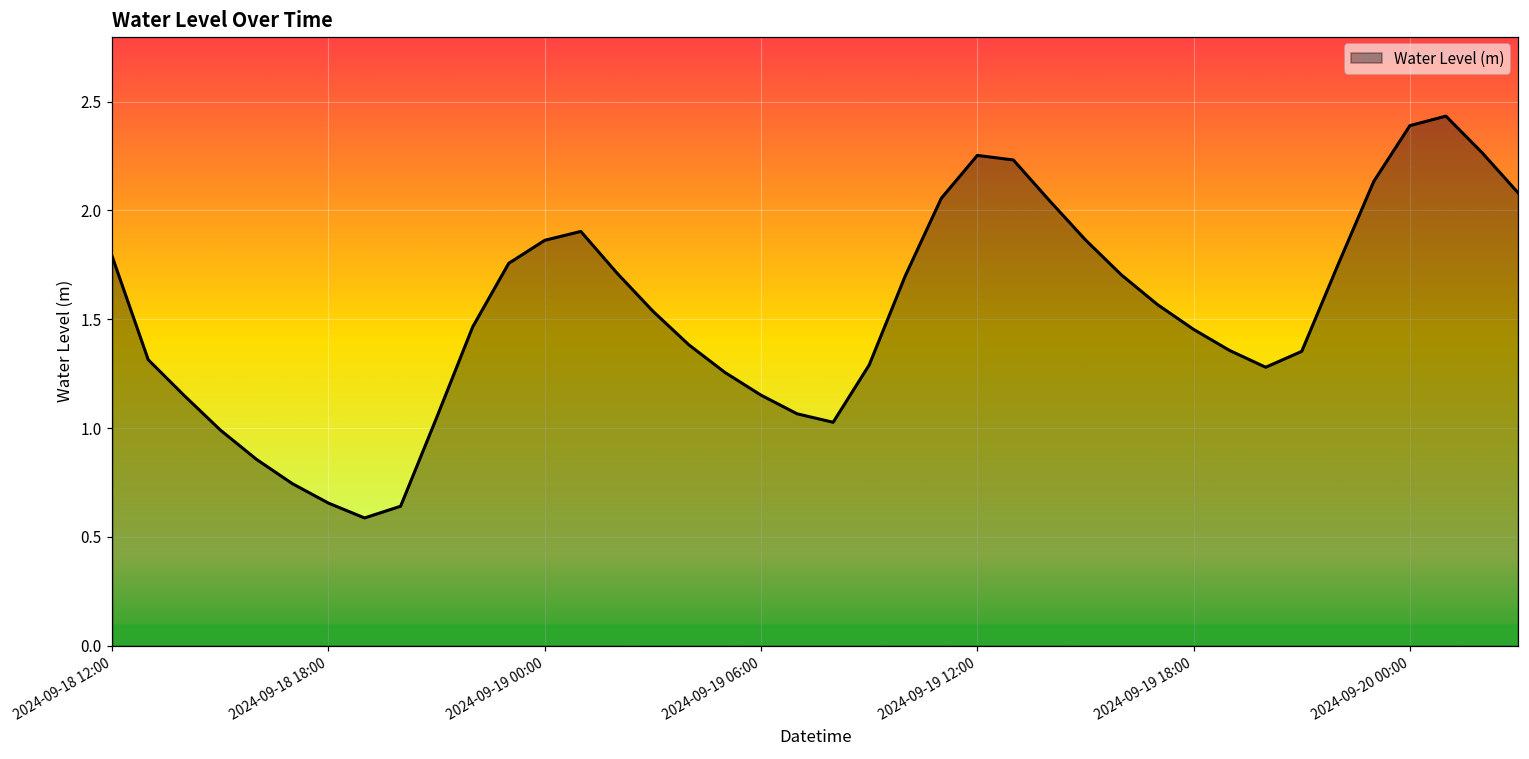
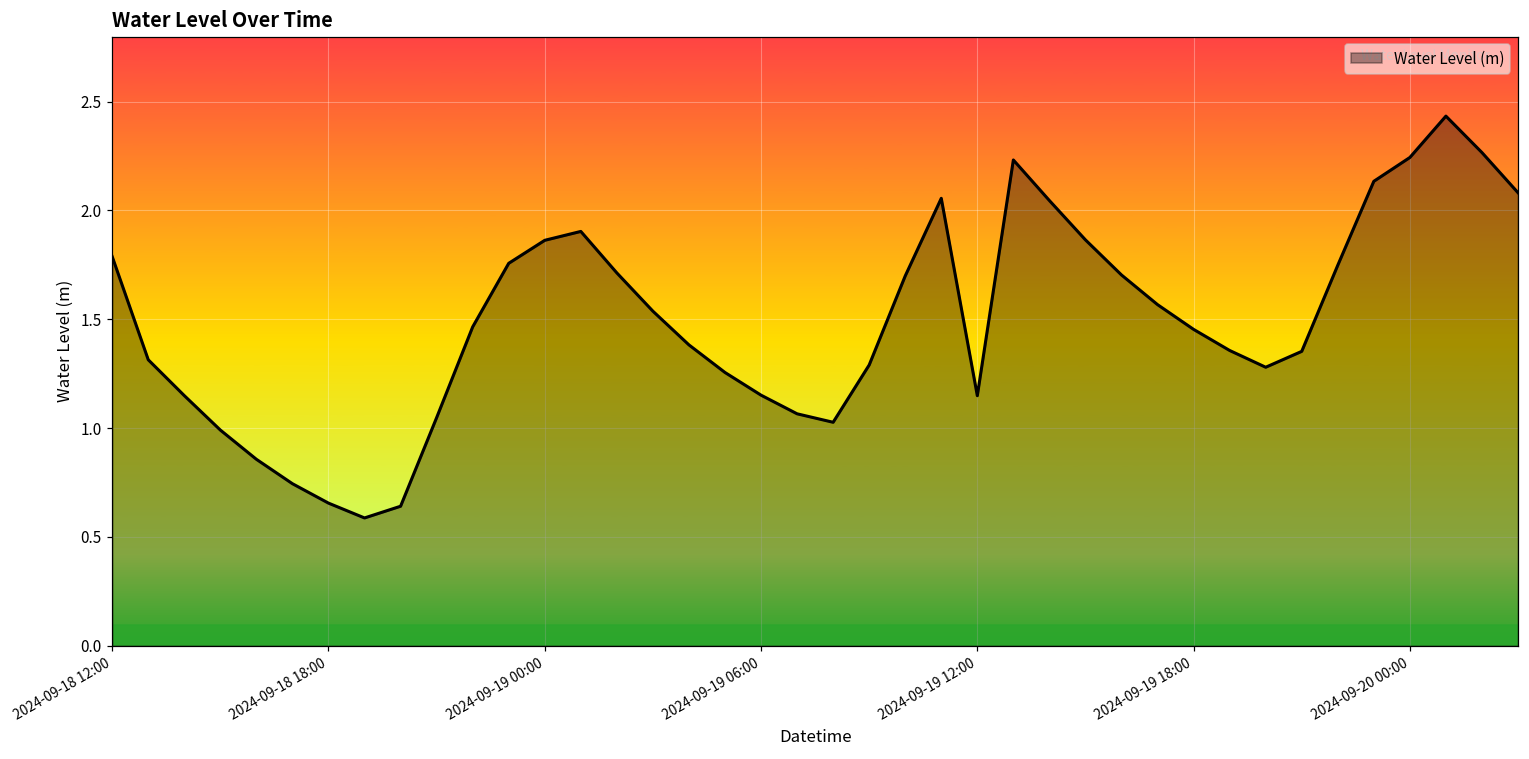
  {
    "2024-09-18 12:00": 1.79,
    "2024-09-18 18:00": 0.66,
    "2024-09-19 00:00": 1.86,
    "2024-09-19 06:00": 1.15,
-   "2024-09-19 12:00": 2.25,
+   "2024-09-19 12:00": 1.15,
    "2024-09-19 18:00": 1.45,
-   "2024-09-20 00:00": 2.39
+   "2024-09-20 00:00": 2.24
  }
